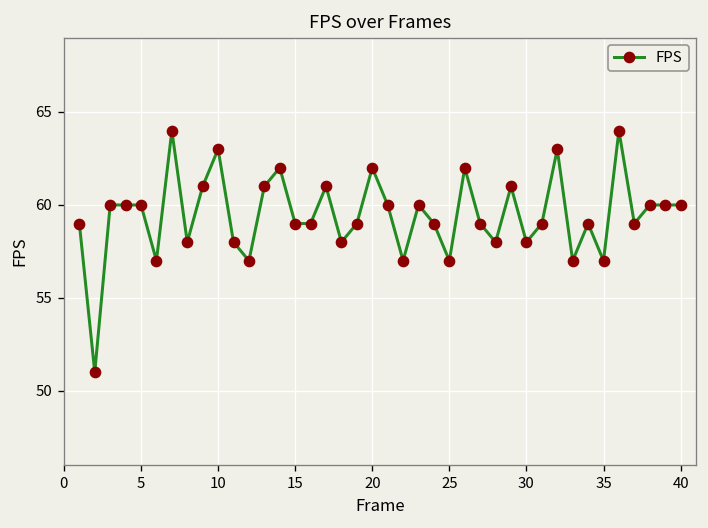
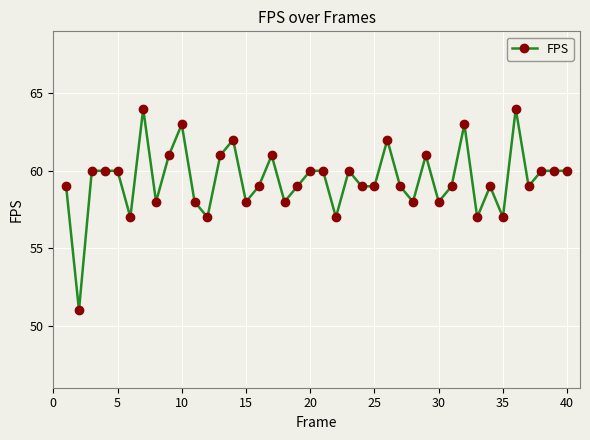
  {
    "5": 60,
    "10": 63,
-   "15": 59,
-   "20": 62,
-   "25": 57,
+   "15": 58,
+   "20": 60,
+   "25": 59,
    "30": 58,
    "35": 57,
    "40": 60
  }
